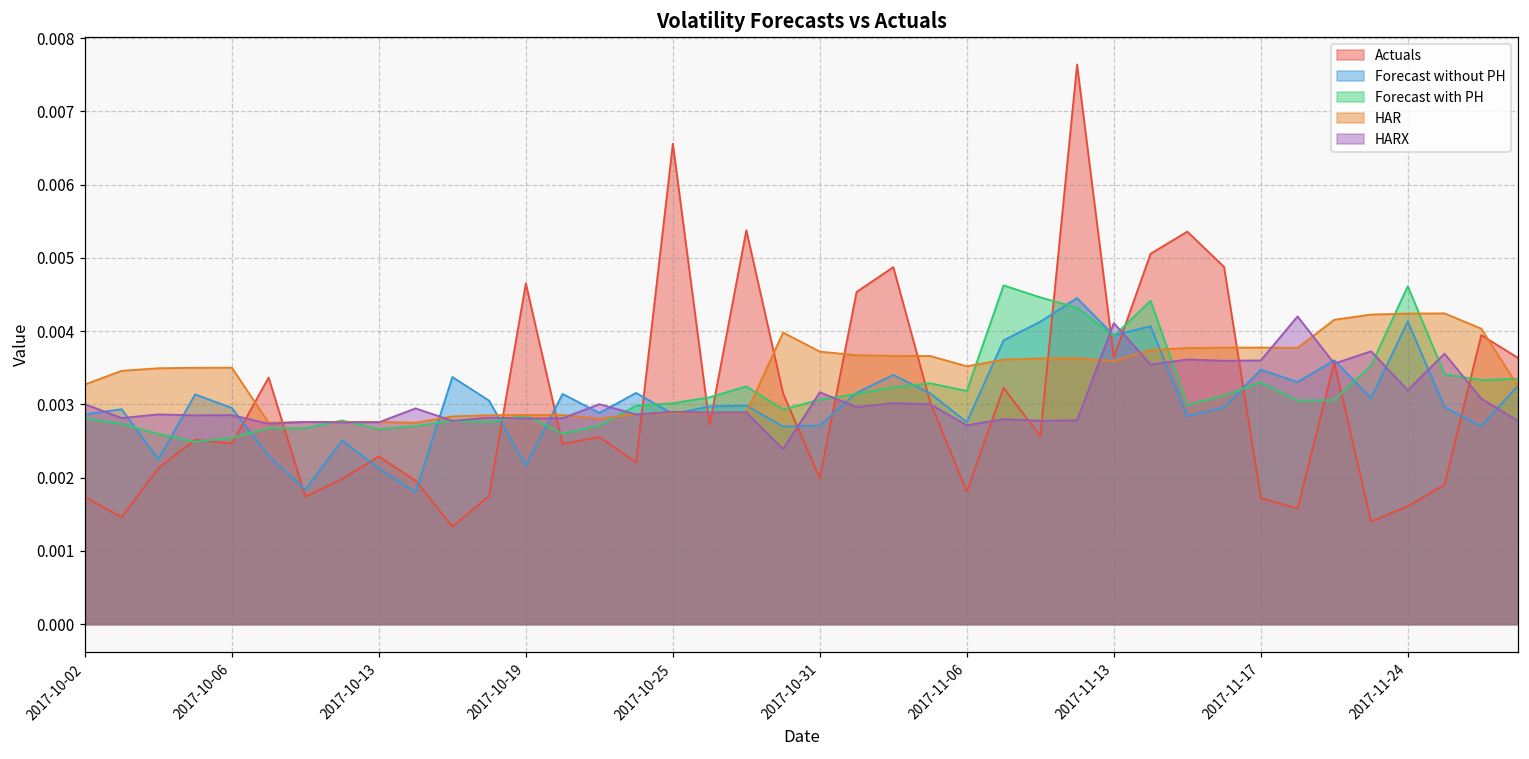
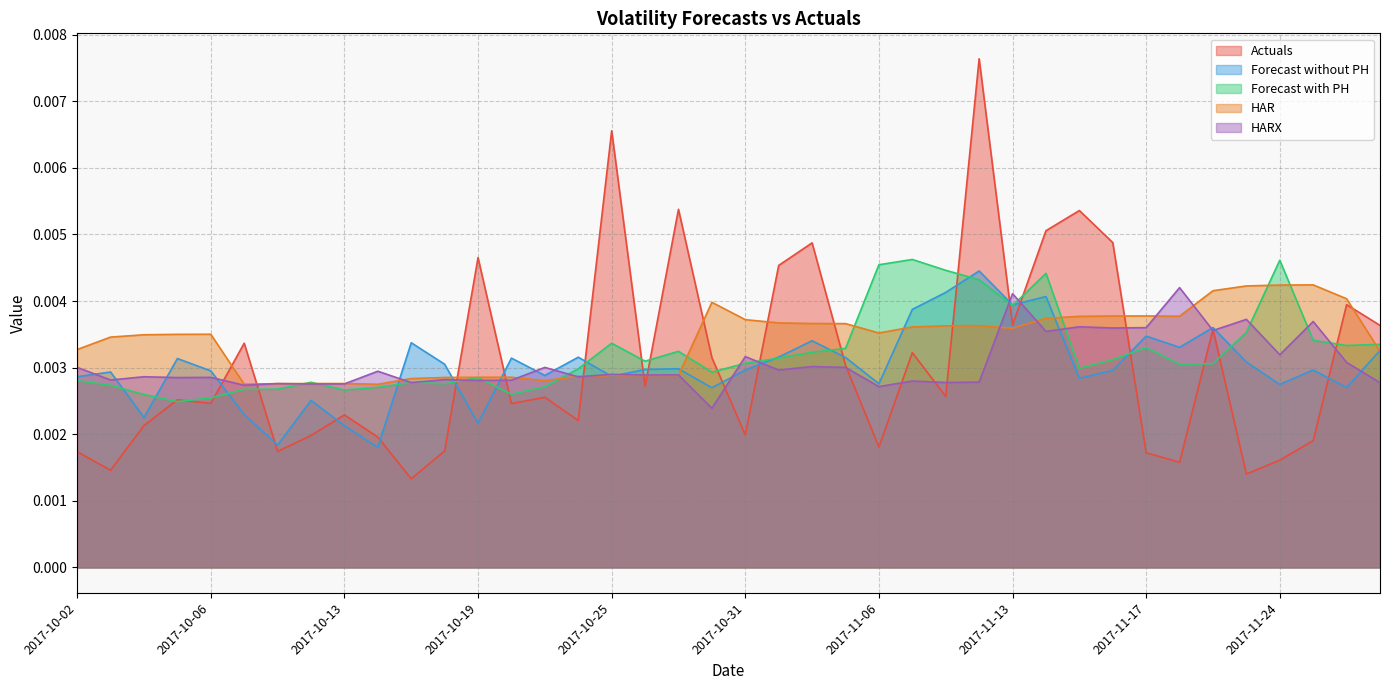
  {
    "Forecast without PH": {
      "2017-10-02": 0.0029,
      "2017-10-06": 0.0030,
      "2017-10-13": 0.0021,
      "2017-10-19": 0.0022,
-     "2017-10-31": 0.0027,
+     "2017-10-31": 0.0030,
      "2017-11-06": 0.0028,
      "2017-11-17": 0.0035,
-     "2017-11-24": 0.0041
+     "2017-11-24": 0.0027
    },
    "Forecast with PH": {
      "2017-10-02": 0.0028,
      "2017-10-06": 0.0025,
      "2017-10-13": 0.0027,
-     "2017-10-25": 0.0030,
+     "2017-10-25": 0.0034,
      "2017-10-31": 0.0031,
-     "2017-11-06": 0.0032,
+     "2017-11-06": 0.0045,
      "2017-11-17": 0.0033,
      "2017-11-24": 0.0046
    },
    "HARX": {
      "2017-10-02": 0.0030,
      "2017-10-06": 0.0029,
      "2017-10-19": 0.0028,
      "2017-10-31": 0.0032,
      "2017-11-06": 0.0027,
      "2017-11-13": 0.0041,
      "2017-11-17": 0.0036,
      "2017-11-24": 0.0032
    }
  }
